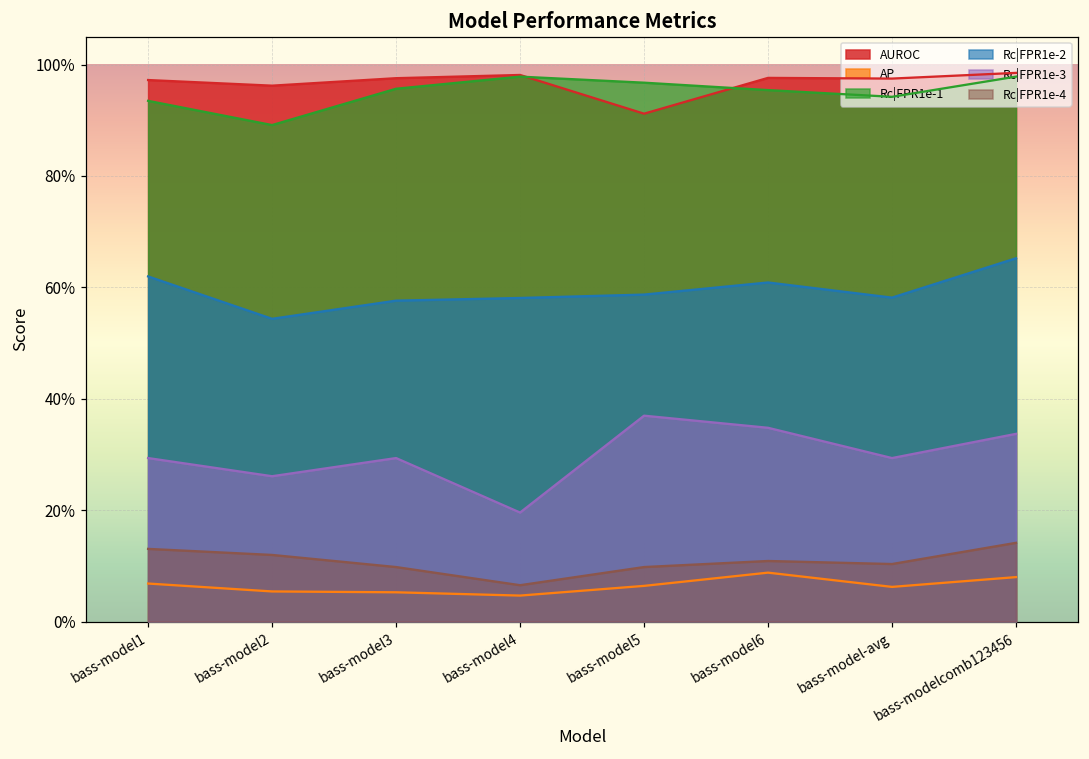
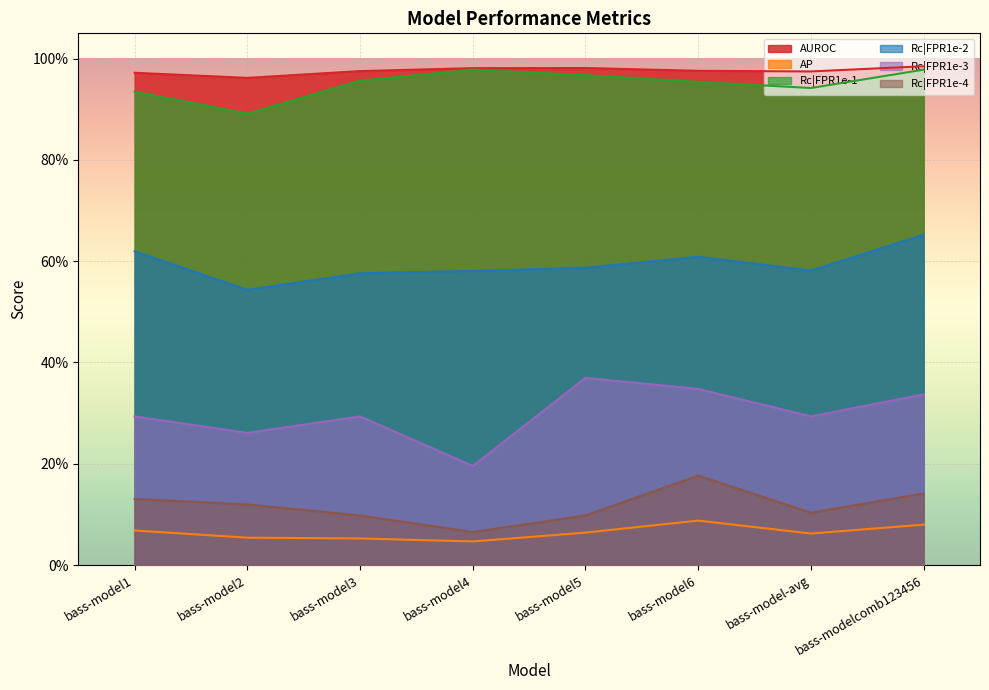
  {
    "AUROC": {
      "bass-model1": "97%",
      "bass-model2": "96%",
      "bass-model3": "98%",
-     "bass-model5": "91%",
+     "bass-model5": "98%",
      "bass-model6": "98%"
    },
    "AP": {
      "bass-model1": "7%",
      "bass-model2": "5%",
      "bass-model3": "5%",
      "bass-model4": "5%",
      "bass-model5": "6%",
      "bass-model6": "9%",
      "bass-model-avg": "6%",
      "bass-modelcomb123456": "8%"
    },
    "Rc|FPR1e-1": {
      "bass-model1": "93%",
      "bass-model2": "89%",
      "bass-model3": "96%",
      "bass-model5": "97%",
      "bass-model6": "95%"
    },
    "Rc|FPR1e-2": {
      "bass-model1": "62%",
      "bass-model2": "54%",
      "bass-model3": "58%",
      "bass-model4": "58%",
      "bass-model5": "59%",
      "bass-model6": "61%",
      "bass-model-avg": "58%",
      "bass-modelcomb123456": "65%"
    },
    "Rc|FPR1e-3": {
      "bass-model1": "29%",
      "bass-model2": "26%",
      "bass-model3": "29%",
      "bass-model4": "20%",
      "bass-model5": "37%",
      "bass-model6": "35%",
      "bass-model-avg": "29%",
      "bass-modelcomb123456": "34%"
    },
    "Rc|FPR1e-4": {
      "bass-model1": "13%",
      "bass-model2": "12%",
      "bass-model3": "10%",
      "bass-model4": "7%",
      "bass-model5": "10%",
-     "bass-model6": "11%",
+     "bass-model6": "18%",
      "bass-model-avg": "10%",
      "bass-modelcomb123456": "14%"
    }
  }
